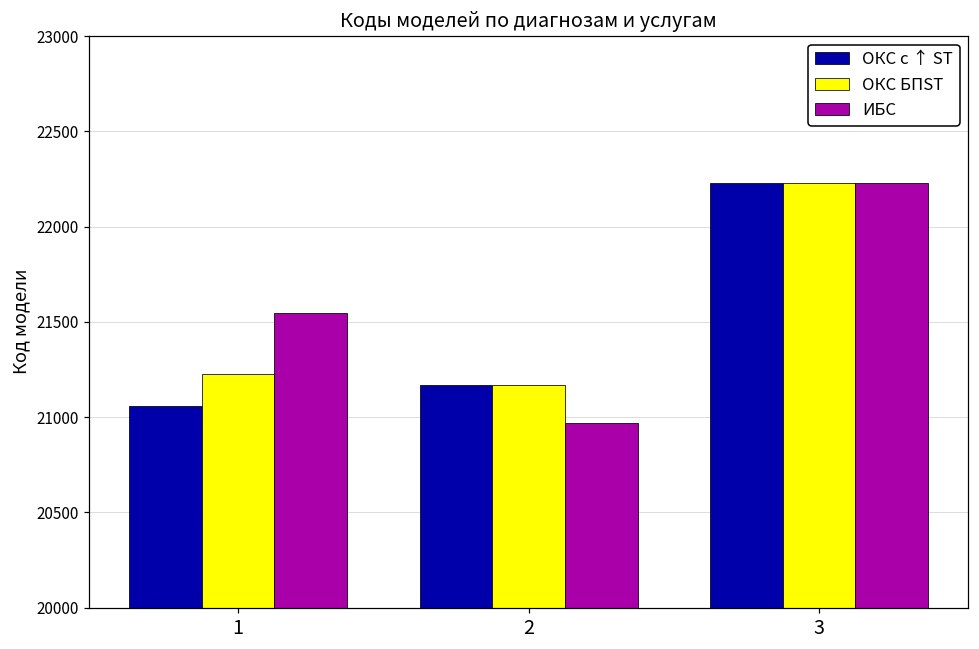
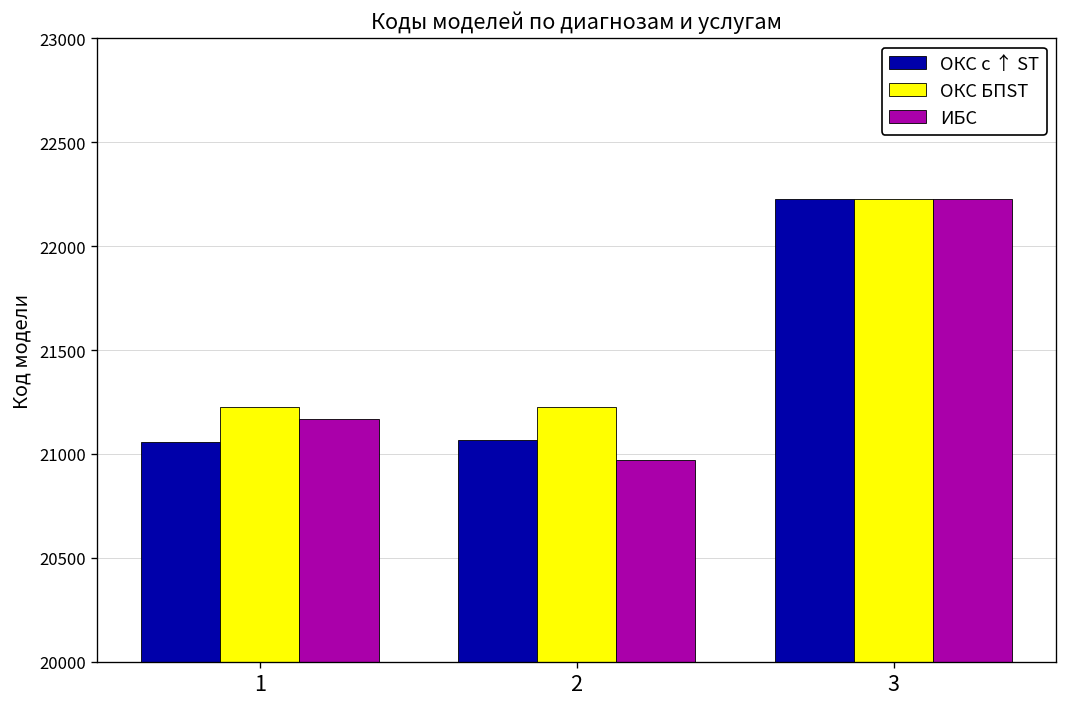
  {
    "ОКС с ↑ ST": {
      "1": 21060,
-     "2": 21170,
+     "2": 21070,
      "3": 22230
    },
    "ОКС БПST": {
      "1": 21230,
-     "2": 21170,
+     "2": 21230,
      "3": 22230
    },
    "ИБС": {
-     "1": 21550,
+     "1": 21170,
      "2": 20970,
      "3": 22230
    }
  }
